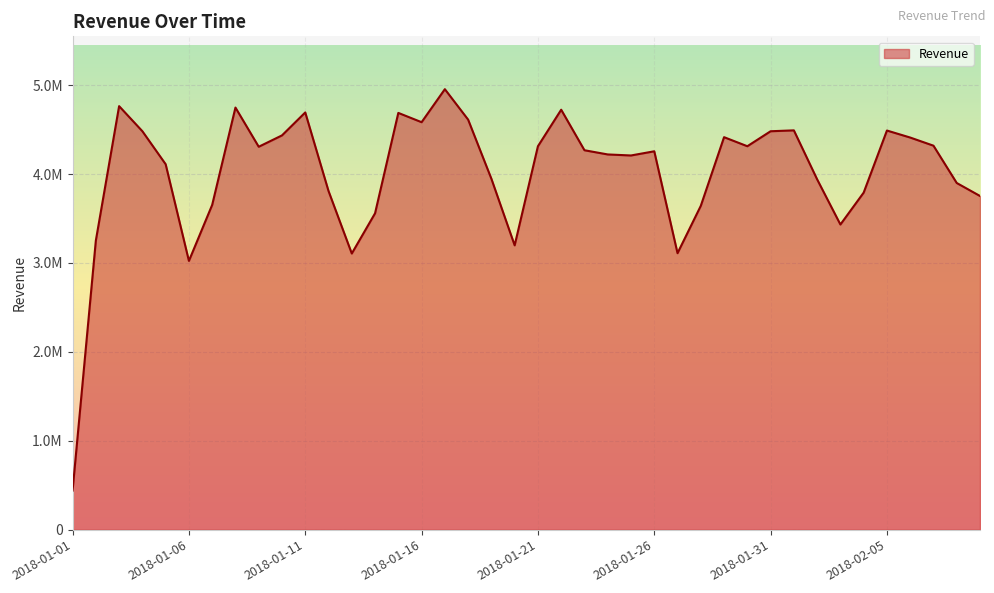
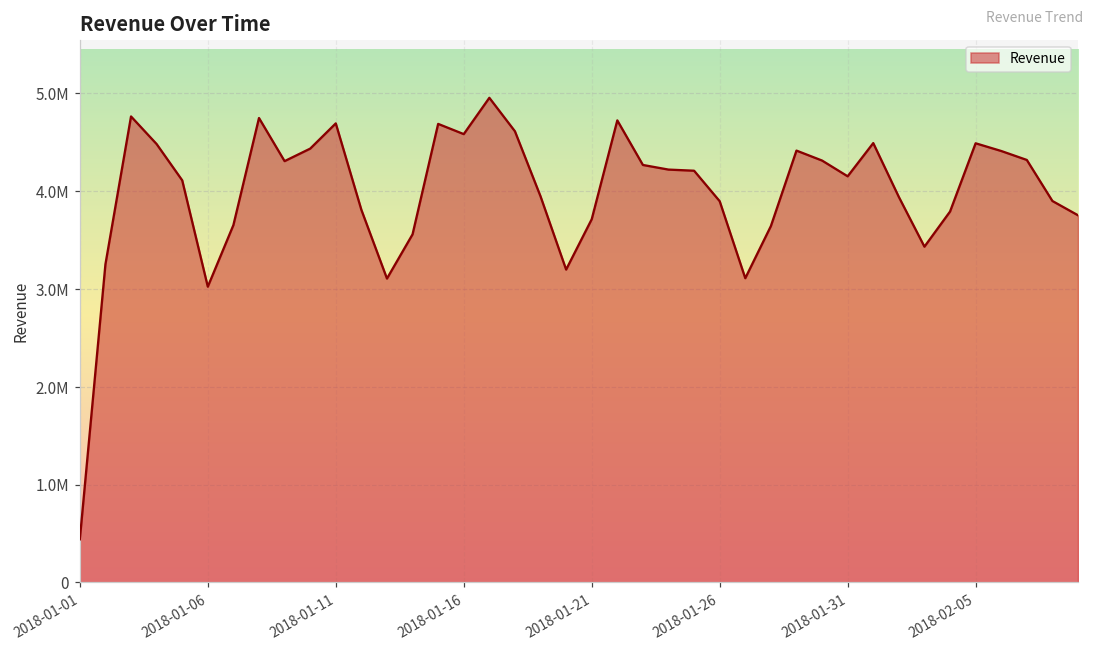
  {
    "2018-01-01": 400000,
    "2018-01-06": 3000000,
    "2018-01-11": 4700000,
    "2018-01-16": 4600000,
-   "2018-01-21": 4300000,
-   "2018-01-26": 4300000,
-   "2018-01-31": 4500000,
+   "2018-01-21": 3700000,
+   "2018-01-26": 3900000,
+   "2018-01-31": 4200000,
    "2018-02-05": 4500000
  }
